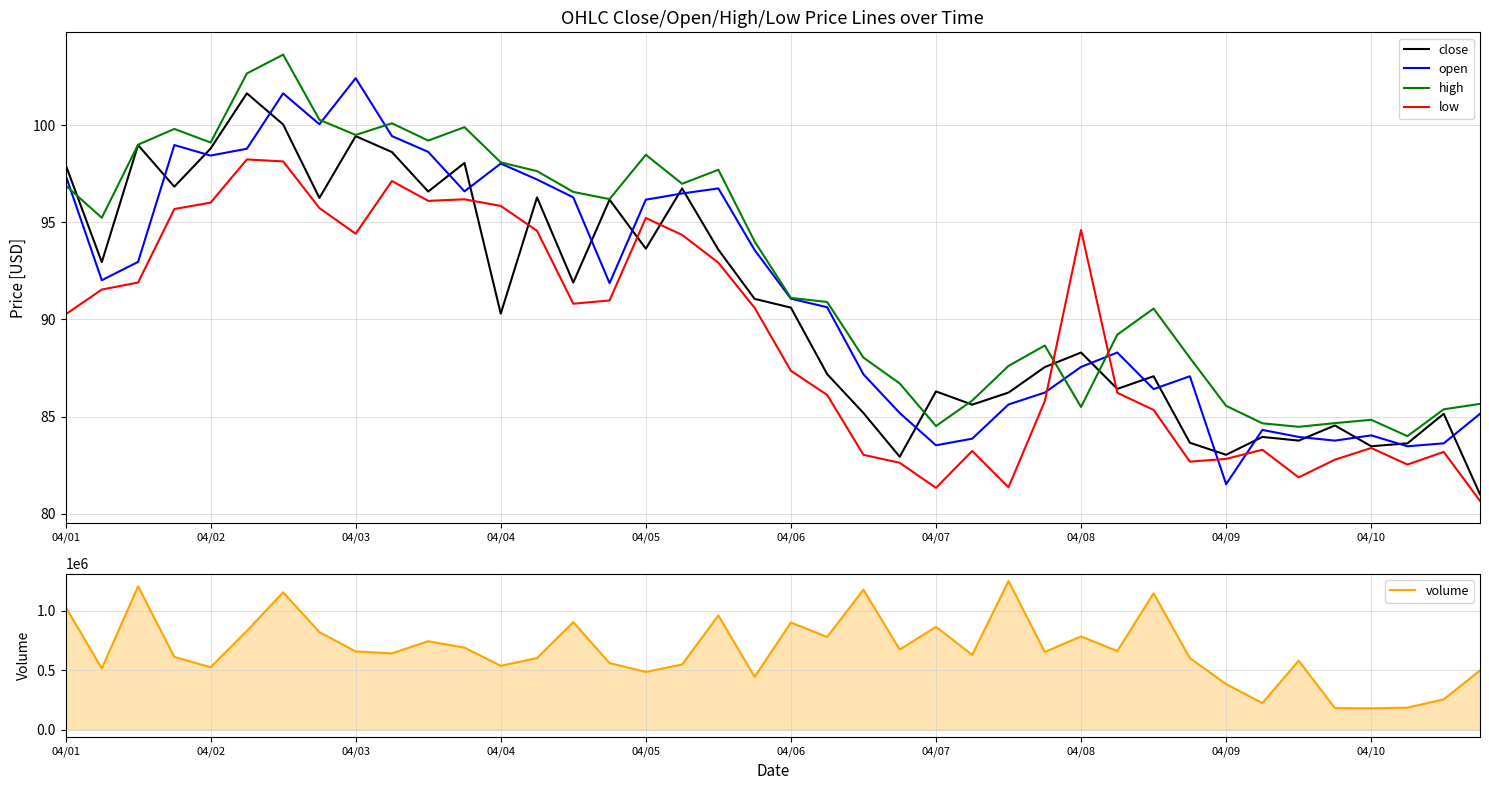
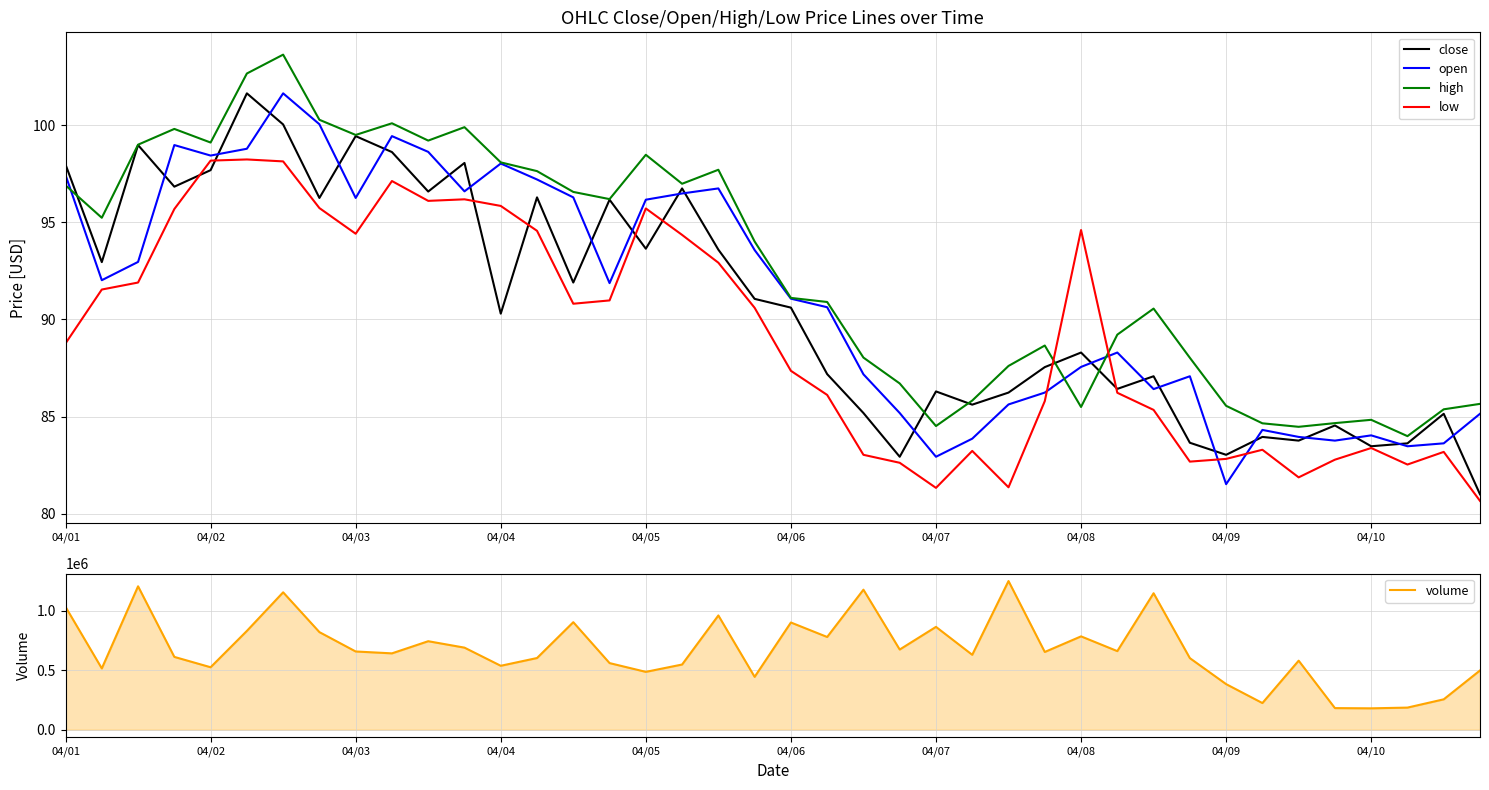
  {
    "OHLC Close/Open/High/Low Price Lines over Time": {
      "close": {
        "04/01": 98.0,
-       "04/02": 98.8,
+       "04/02": 97.7,
        "04/04": 90.3,
        "04/05": 93.6,
        "04/06": 90.6,
        "04/07": 86.3,
        "04/08": 88.3,
        "04/09": 83.0
      },
      "open": {
        "04/01": 97.4,
        "04/02": 98.4,
-       "04/03": 102.4,
+       "04/03": 96.3,
        "04/05": 96.2,
-       "04/07": 83.5,
+       "04/07": 82.9,
        "04/08": 87.6,
        "04/09": 81.5,
        "04/10": 84.0
      },
      "high": {
        "04/01": 96.9,
        "04/02": 99.1,
        "04/05": 98.5,
        "04/07": 84.5,
        "04/08": 85.5,
        "04/09": 85.6,
        "04/10": 84.8
      },
      "low": {
-       "04/01": 90.3,
-       "04/02": 96.0,
+       "04/01": 88.8,
+       "04/02": 98.2,
        "04/03": 94.4,
        "04/04": 95.8,
-       "04/05": 95.2,
+       "04/05": 95.7,
        "04/06": 87.4,
        "04/07": 81.3,
        "04/08": 94.6,
        "04/09": 82.8
      }
    }
  }
